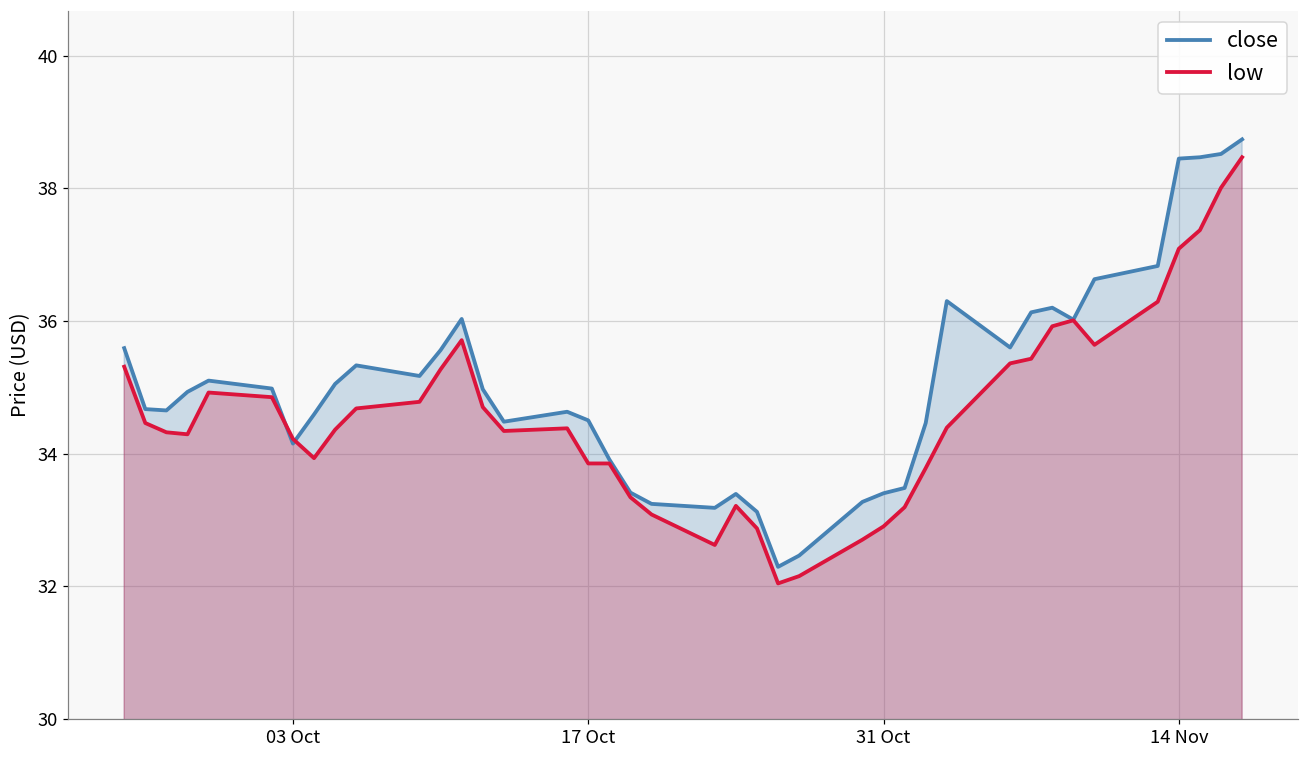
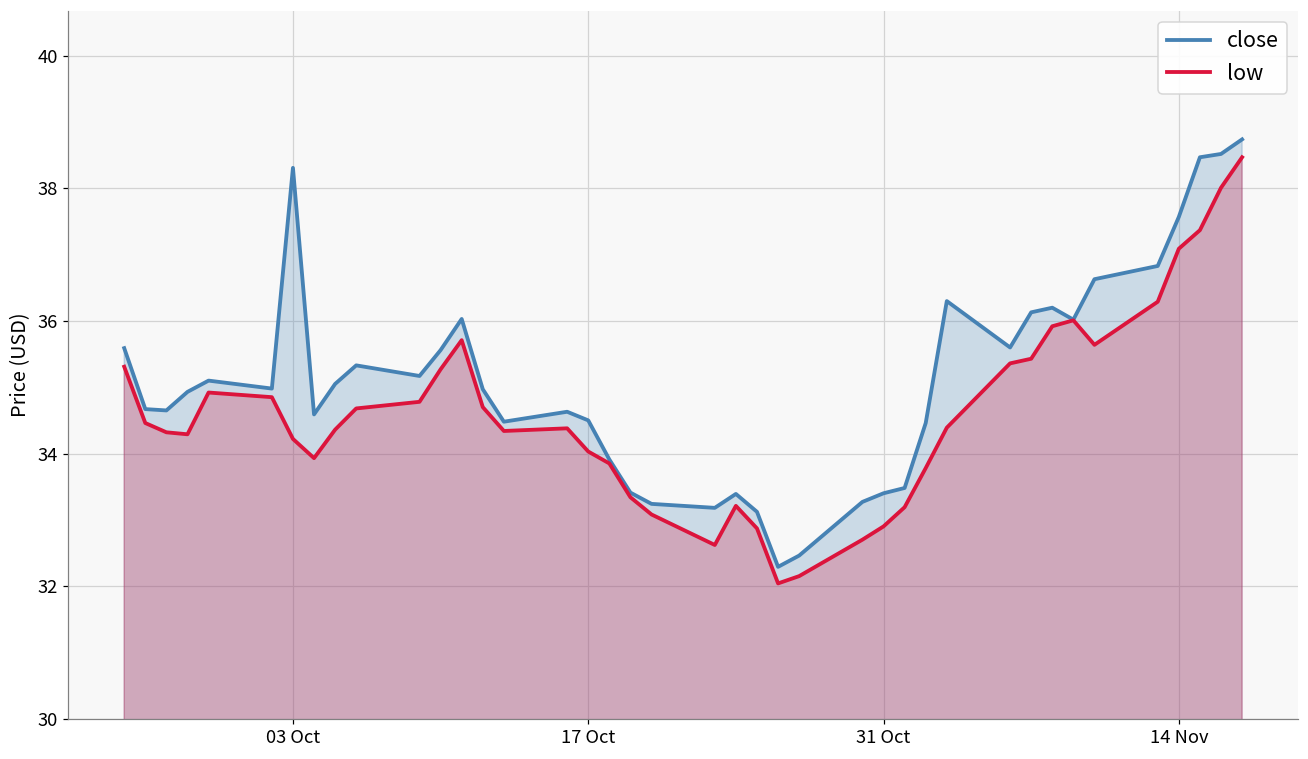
  {
    "close": {
-     "03 Oct": 34.2,
+     "03 Oct": 38.3,
      "17 Oct": 34.5,
      "31 Oct": 33.4,
-     "14 Nov": 38.5
+     "14 Nov": 37.6
    },
    "low": {
      "03 Oct": 34.2,
-     "17 Oct": 33.9,
+     "17 Oct": 34.0,
      "31 Oct": 32.9,
      "14 Nov": 37.1
    }
  }
